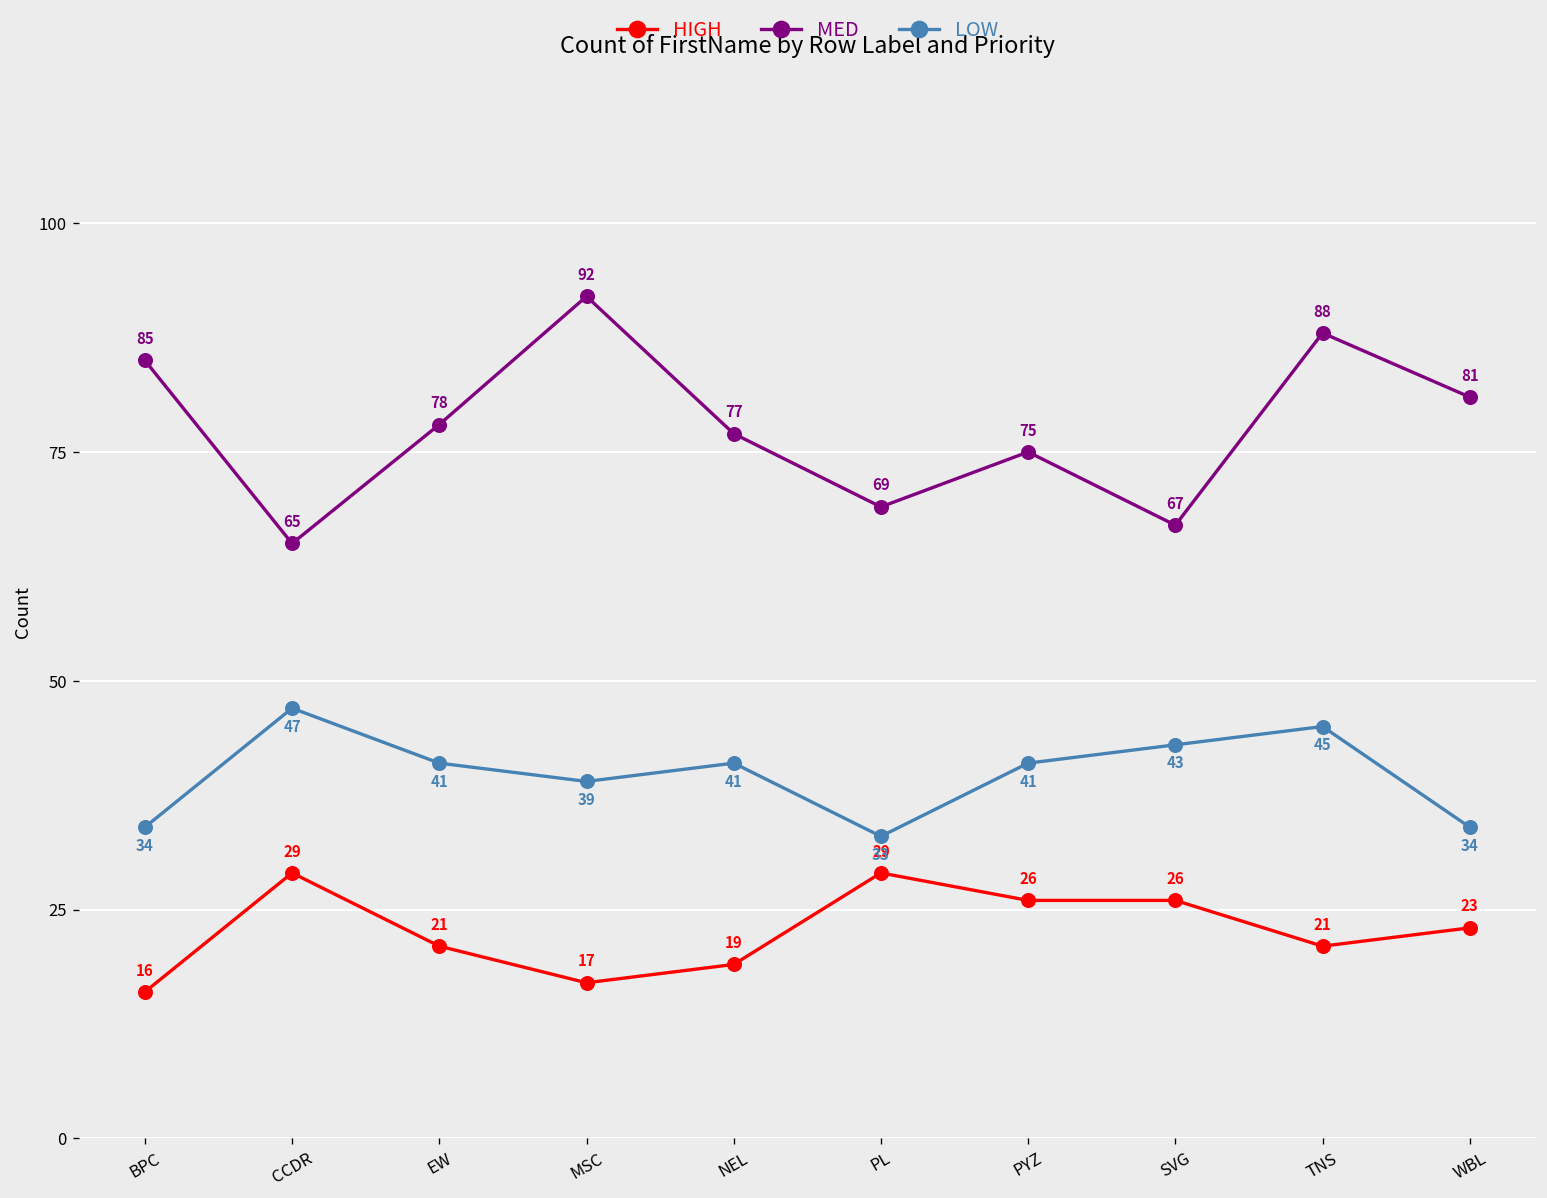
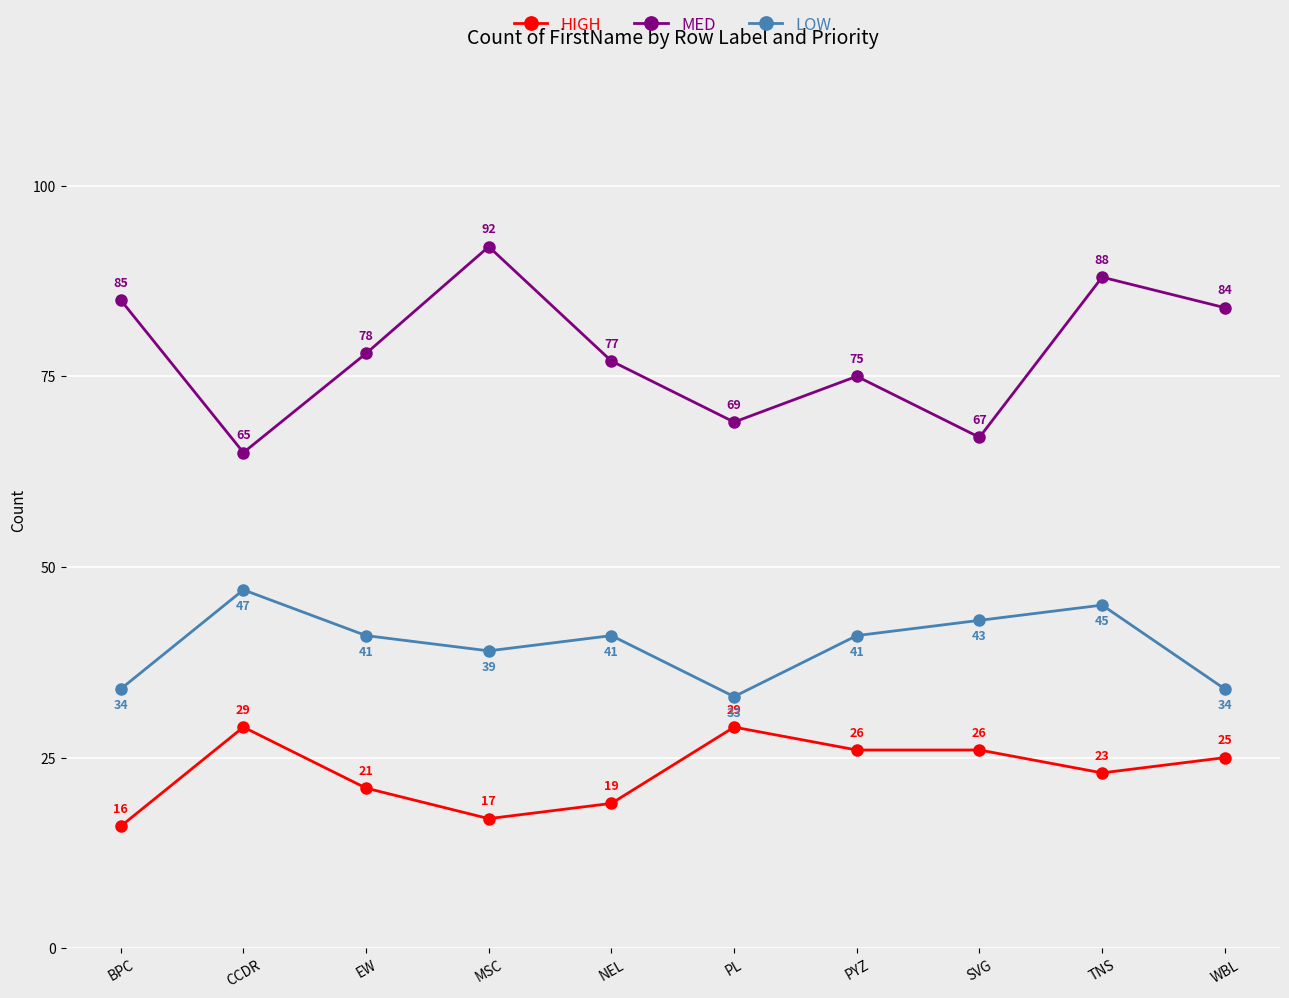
  {
    "HIGH": {
      "BPC": 16,
      "CCDR": 29,
      "EW": 21,
      "MSC": 17,
      "NEL": 19,
      "PYZ": 26,
      "SVG": 26,
-     "TNS": 21,
-     "WBL": 23
+     "TNS": 23,
+     "WBL": 25
    },
    "MED": {
      "BPC": 85,
      "CCDR": 65,
      "EW": 78,
      "MSC": 92,
      "NEL": 77,
      "PL": 69,
      "PYZ": 75,
      "SVG": 67,
      "TNS": 88,
-     "WBL": 81
+     "WBL": 84
    },
    "LOW": {
      "BPC": 34,
      "CCDR": 47,
      "EW": 41,
      "MSC": 39,
      "NEL": 41,
      "PYZ": 41,
      "SVG": 43,
      "TNS": 45,
      "WBL": 34
    }
  }
